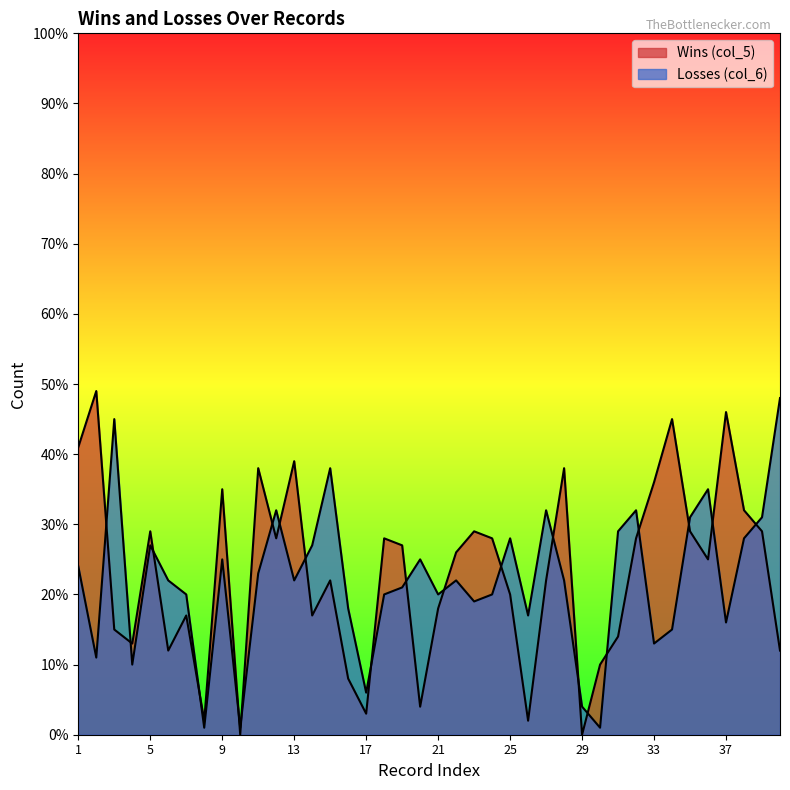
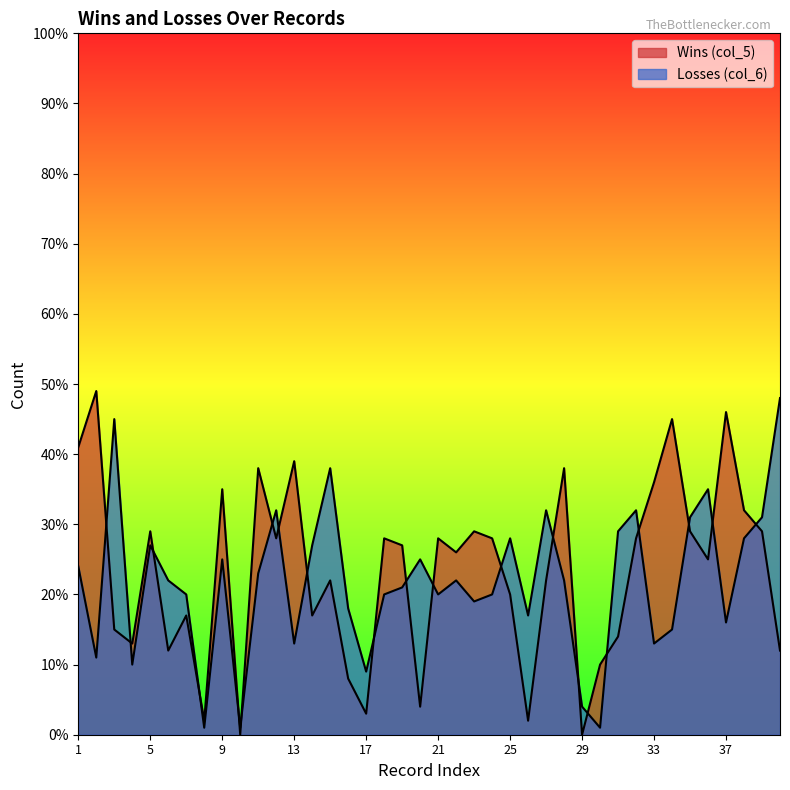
  {
    "Wins (col_5)": {
      "1": "41%",
      "5": "29%",
      "9": "35%",
      "13": "39%",
      "17": "3%",
-     "21": "18%",
+     "21": "28%",
      "25": "20%",
      "29": "0%",
      "33": "36%",
      "37": "46%"
    },
    "Losses (col_6)": {
      "1": "24%",
      "5": "27%",
      "9": "25%",
-     "13": "22%",
-     "17": "6%",
+     "13": "13%",
+     "17": "9%",
      "21": "20%",
      "25": "28%",
      "29": "4%",
      "33": "13%",
      "37": "16%"
    }
  }
